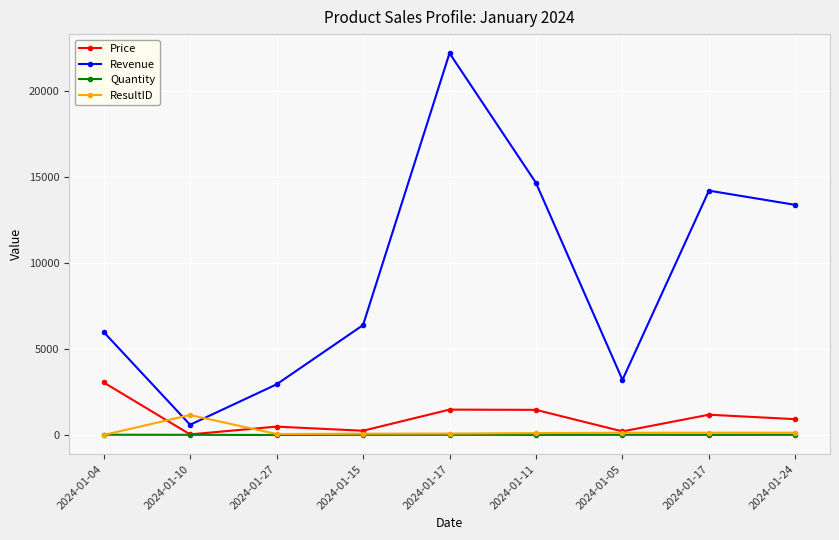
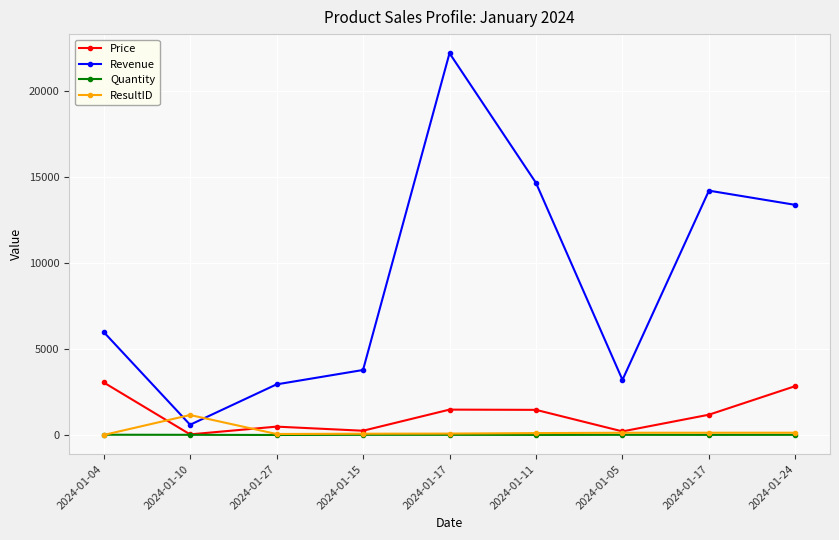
  {
    "Price": {
      "2024-01-04": 3100,
      "2024-01-27": 500,
      "2024-01-15": 300,
      "2024-01-11": 1500,
-     "2024-01-24": 900
+     "2024-01-24": 2900
    },
    "Revenue": {
      "2024-01-04": 6000,
      "2024-01-10": 600,
      "2024-01-27": 2900,
-     "2024-01-15": 6400,
+     "2024-01-15": 3800,
      "2024-01-11": 14700,
      "2024-01-05": 3200,
      "2024-01-24": 13400
    },
    "ResultID": {
      "2024-01-10": 1200
    }
  }
